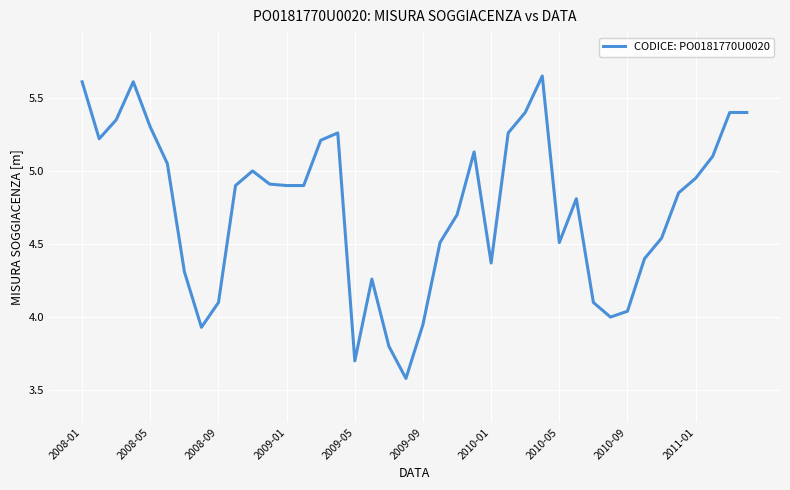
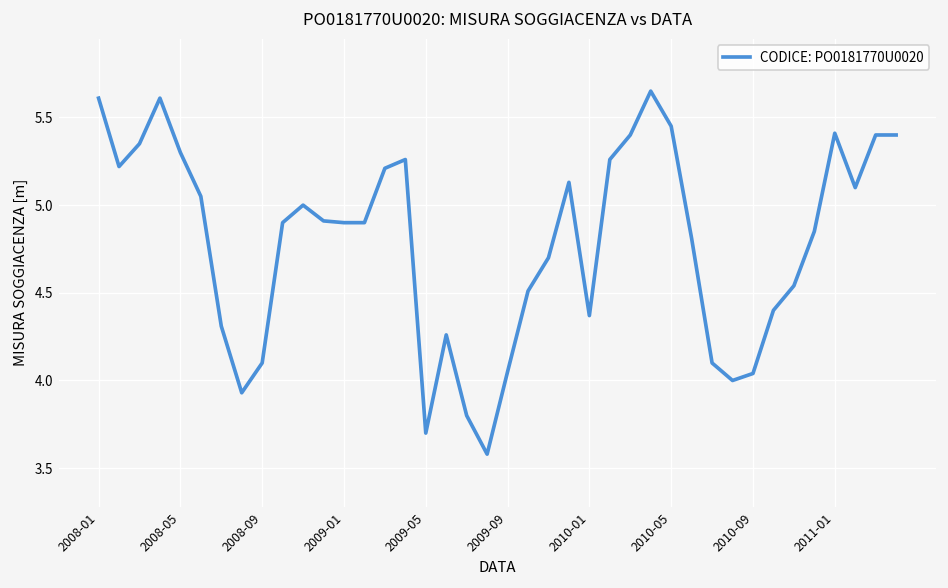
  {
    "2008-01": 5.61,
    "2008-05": 5.30,
    "2008-09": 4.10,
    "2009-01": 4.90,
    "2009-05": 3.70,
-   "2009-09": 3.95,
+   "2009-09": 4.05,
    "2010-01": 4.37,
-   "2010-05": 4.51,
+   "2010-05": 5.45,
    "2010-09": 4.04,
-   "2011-01": 4.95
+   "2011-01": 5.41
  }
